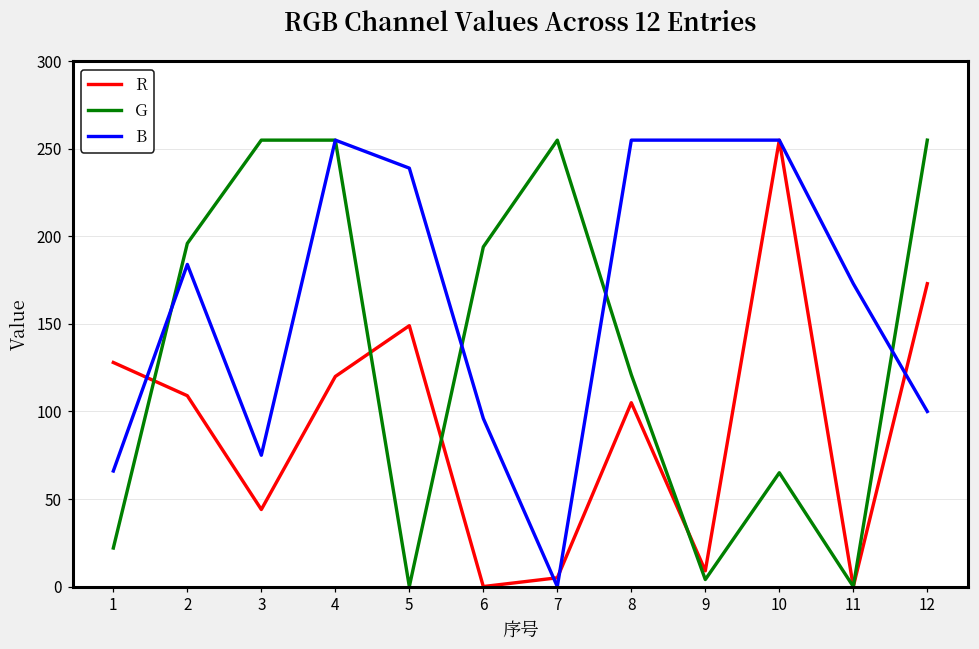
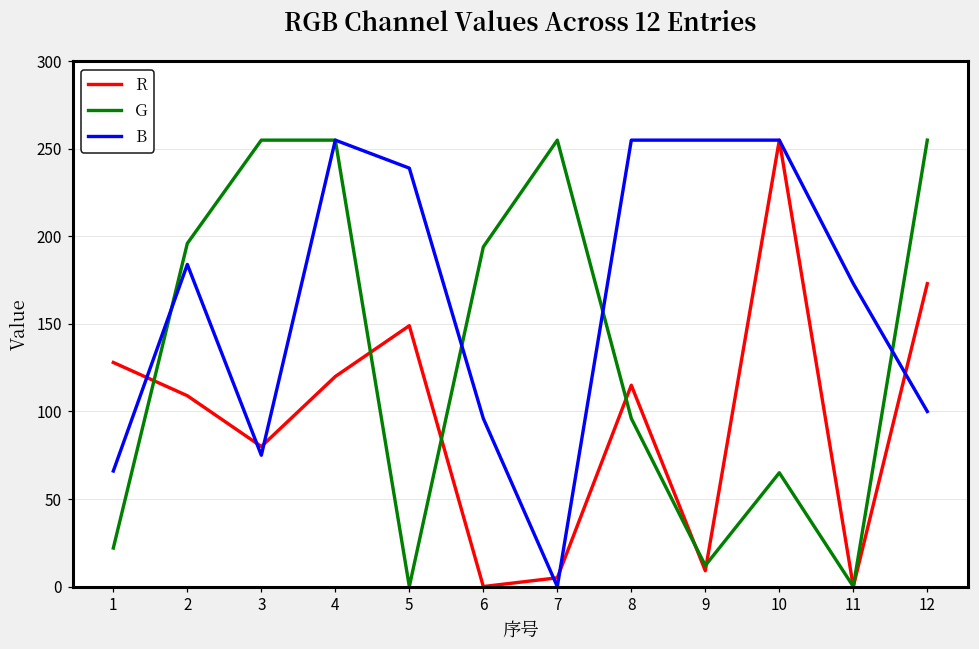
  {
    "R": {
      "1": 128,
      "2": 109,
-     "3": 44,
+     "3": 80,
      "4": 120,
      "5": 149,
      "6": 0,
      "7": 5,
-     "8": 105,
+     "8": 115,
      "9": 9,
      "12": 173
    },
    "G": {
      "1": 22,
      "2": 196,
      "3": 255,
      "5": 0,
      "6": 194,
      "7": 255,
-     "8": 121,
-     "9": 4,
+     "8": 96,
+     "9": 12,
      "10": 65,
      "12": 255
    },
    "B": {
      "1": 66,
      "2": 184,
      "3": 75,
      "5": 239,
      "6": 96,
      "7": 0,
      "8": 255,
      "9": 255,
      "11": 173,
      "12": 100
    }
  }
